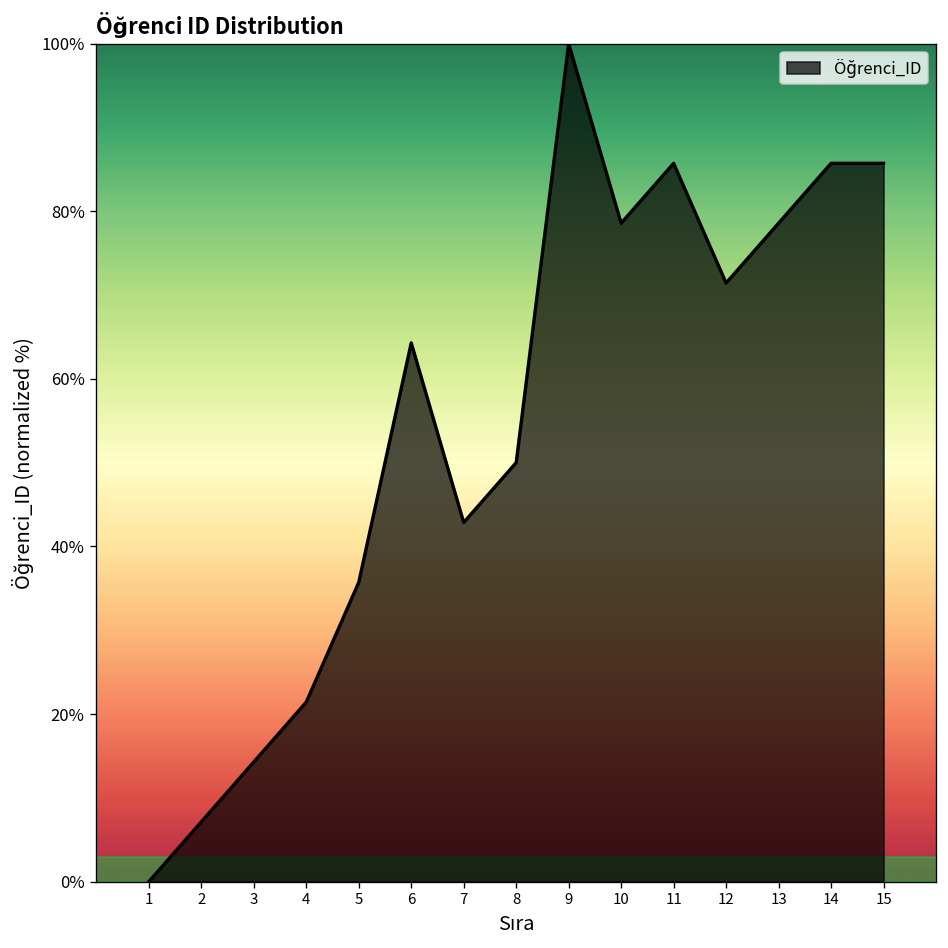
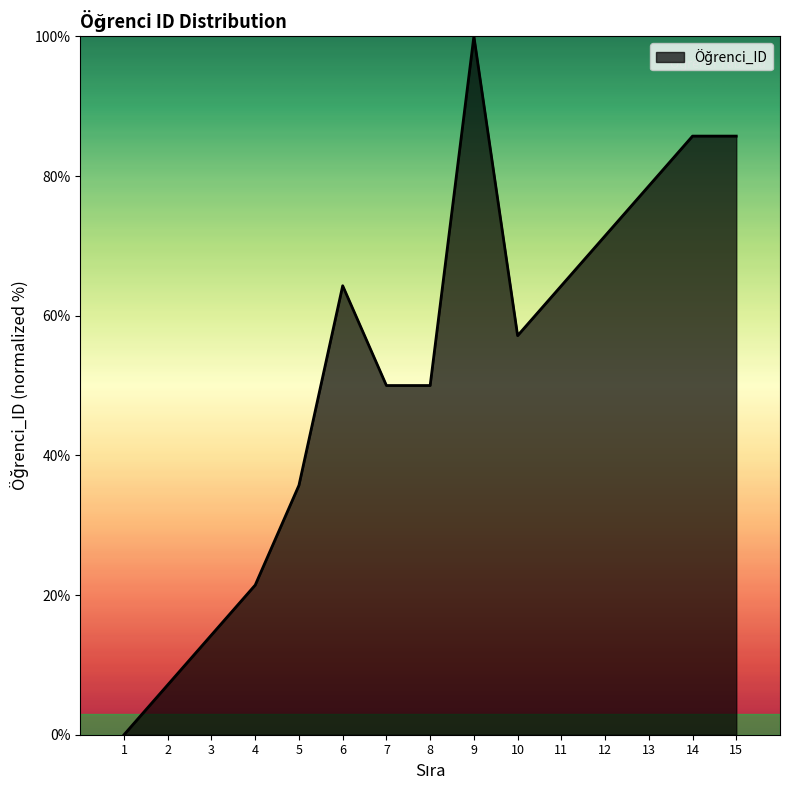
  {
    "2": "7%",
    "3": "14%",
    "4": "21%",
    "5": "36%",
    "6": "64%",
-   "7": "43%",
+   "7": "50%",
    "8": "50%",
    "9": "100%",
-   "10": "79%",
-   "11": "86%",
+   "10": "57%",
+   "11": "64%",
    "12": "71%",
    "13": "79%",
    "14": "86%",
    "15": "86%"
  }
